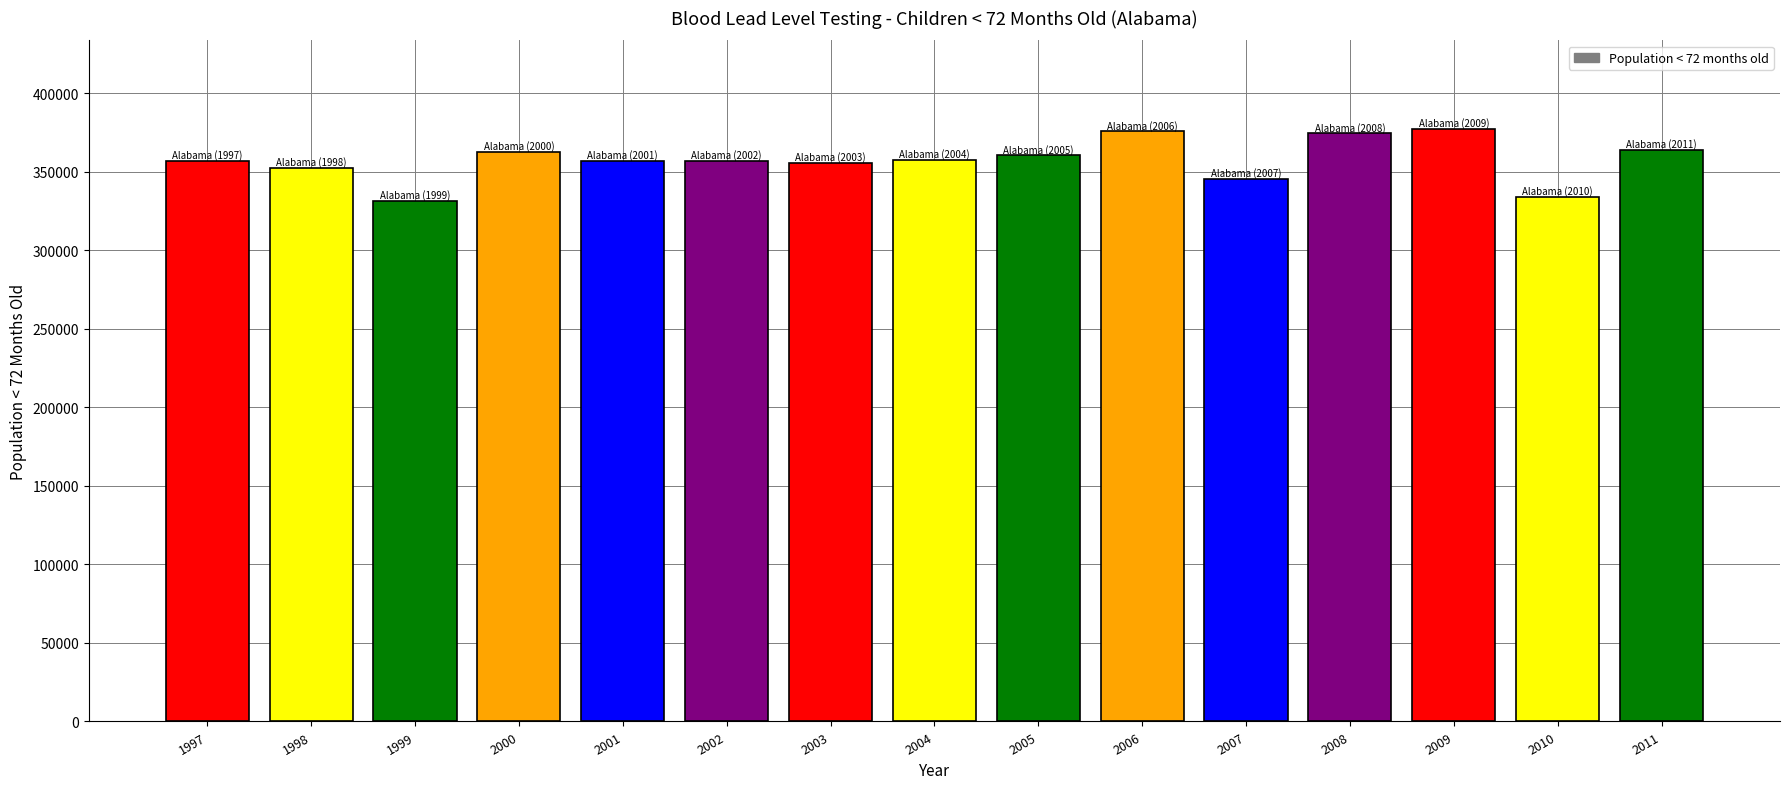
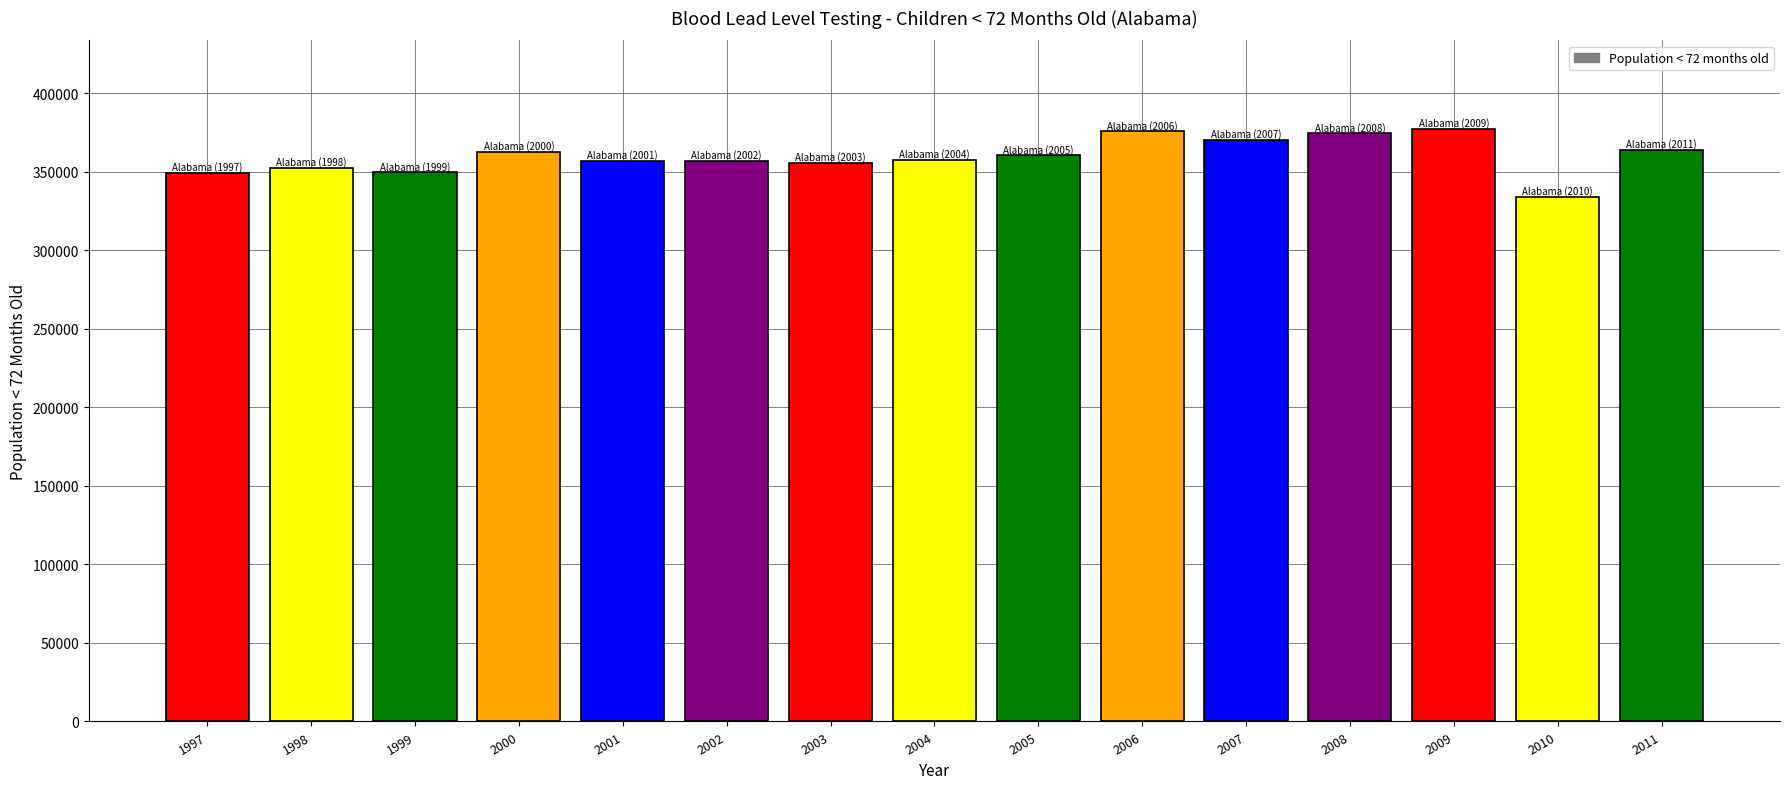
  {
-   "1997": 357000,
-   "1999": 332000,
-   "2007": 346000
+   "1997": 349000,
+   "1999": 350000,
+   "2007": 370000
  }
